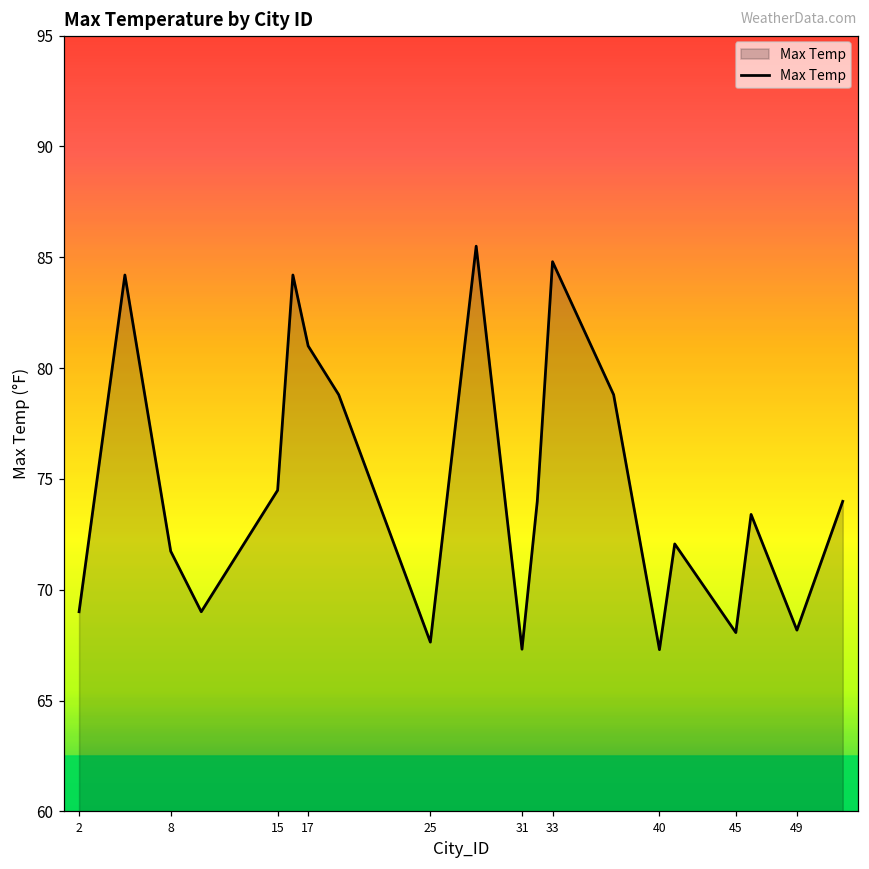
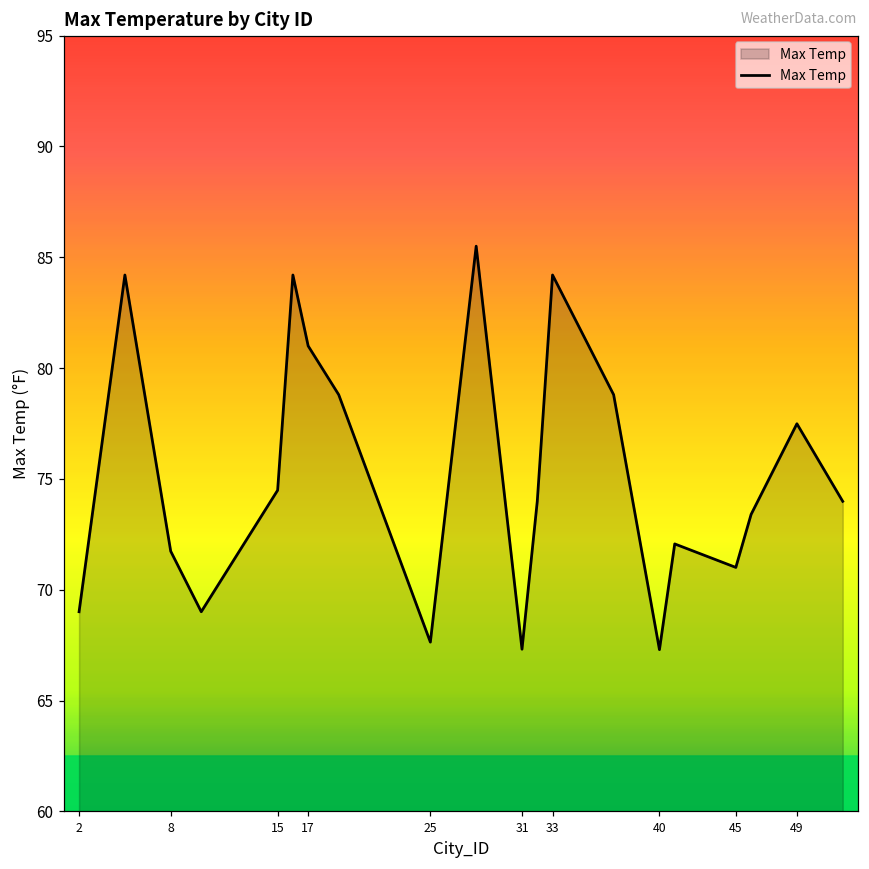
  {
    "2": 69.0,
    "8": 71.7,
    "15": 74.5,
    "17": 81.0,
    "25": 67.6,
    "31": 67.3,
-   "33": 84.8,
+   "33": 84.2,
    "40": 67.3,
-   "45": 68.1,
-   "49": 68.2
+   "45": 71.0,
+   "49": 77.5
  }
